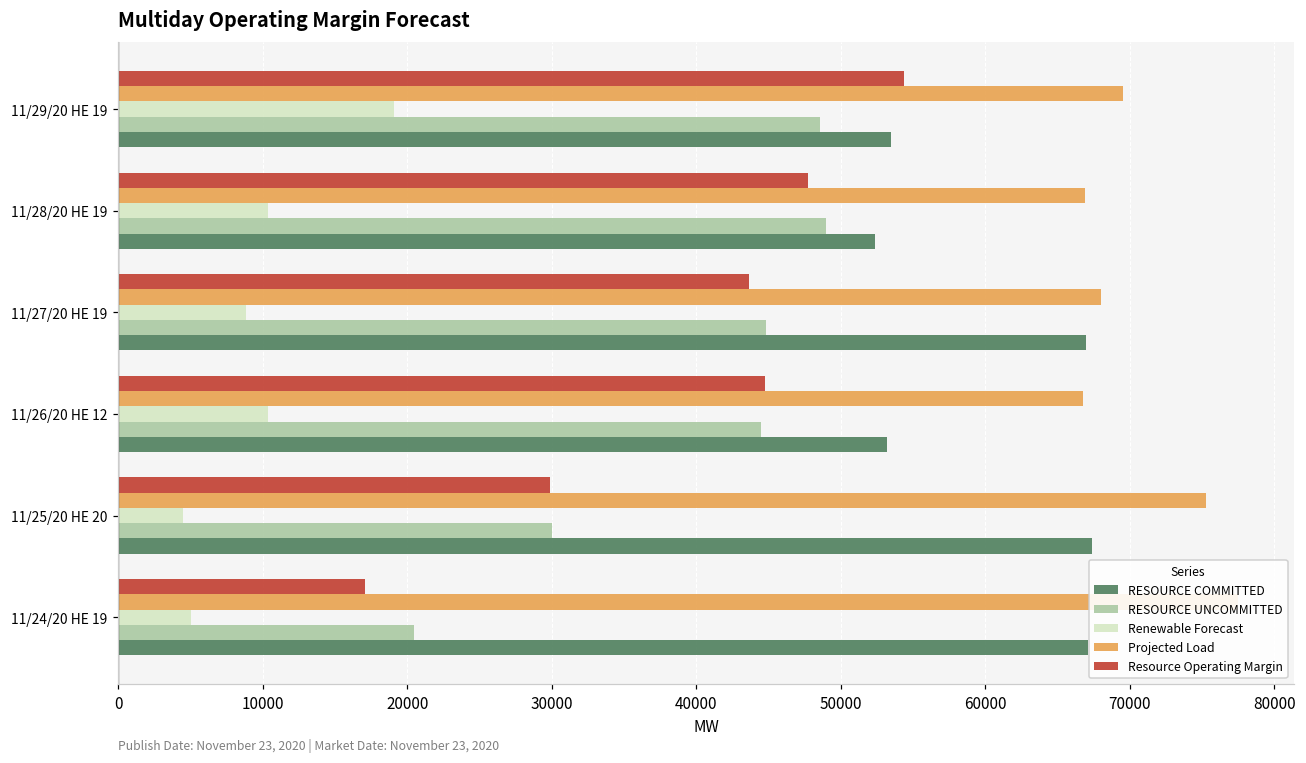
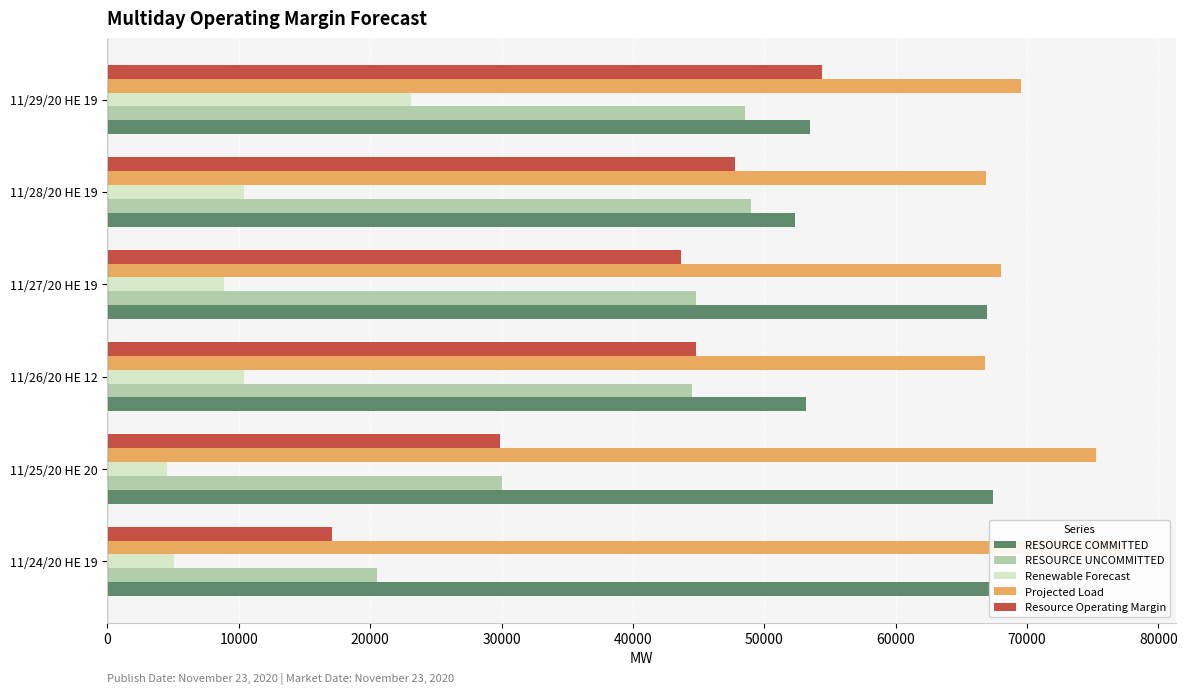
  {
    "RESOURCE COMMITTED": {
      "11/29/20 HE 19": 53500,
      "11/28/20 HE 19": 52400,
      "11/27/20 HE 19": 67000,
      "11/26/20 HE 12": 53200,
      "11/25/20 HE 20": 67400
    },
    "RESOURCE UNCOMMITTED": {
      "11/29/20 HE 19": 48600,
      "11/28/20 HE 19": 49000,
      "11/27/20 HE 19": 44800,
      "11/26/20 HE 12": 44500,
      "11/25/20 HE 20": 30000,
      "11/24/20 HE 19": 20500
    },
    "Renewable Forecast": {
-     "11/29/20 HE 19": 19100,
+     "11/29/20 HE 19": 23100,
      "11/28/20 HE 19": 10400,
      "11/27/20 HE 19": 8800,
      "11/26/20 HE 12": 10400,
      "11/25/20 HE 20": 4500,
      "11/24/20 HE 19": 5000
    },
    "Projected Load": {
      "11/29/20 HE 19": 69600,
      "11/28/20 HE 19": 66900,
      "11/27/20 HE 19": 68000,
      "11/26/20 HE 12": 66800,
      "11/25/20 HE 20": 75300
    },
    "Resource Operating Margin": {
      "11/29/20 HE 19": 54400,
      "11/28/20 HE 19": 47700,
      "11/27/20 HE 19": 43700,
      "11/26/20 HE 12": 44800,
      "11/25/20 HE 20": 29900,
      "11/24/20 HE 19": 17100
    }
  }
